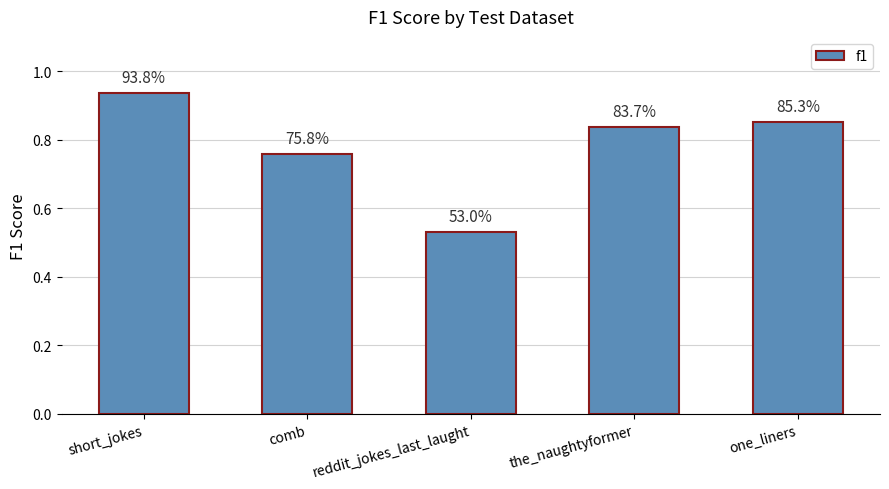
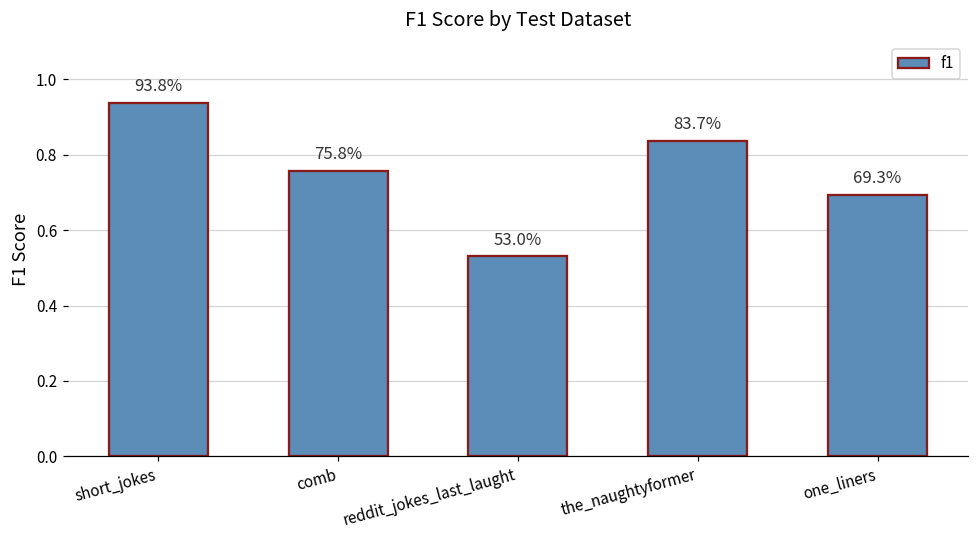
  {
    "short_jokes": "93.8%",
    "comb": "75.8%",
    "reddit_jokes_last_laught": "53.0%",
    "the_naughtyformer": "83.7%",
-   "one_liners": "85.3%"
+   "one_liners": "69.3%"
  }
